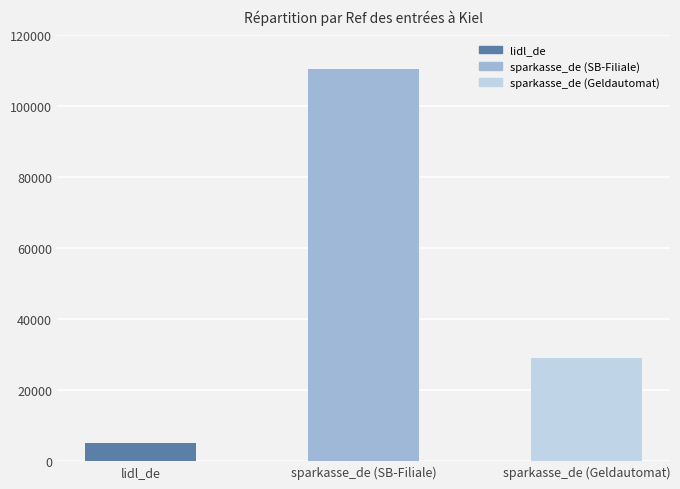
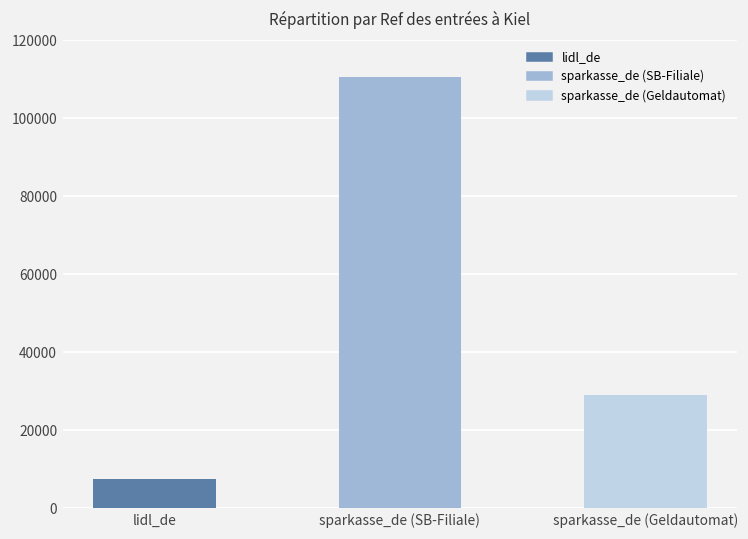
  {
-   "lidl_de": 5000,
+   "lidl_de": 7000,
    "sparkasse_de (SB-Filiale)": 111000,
    "sparkasse_de (Geldautomat)": 29000
  }
